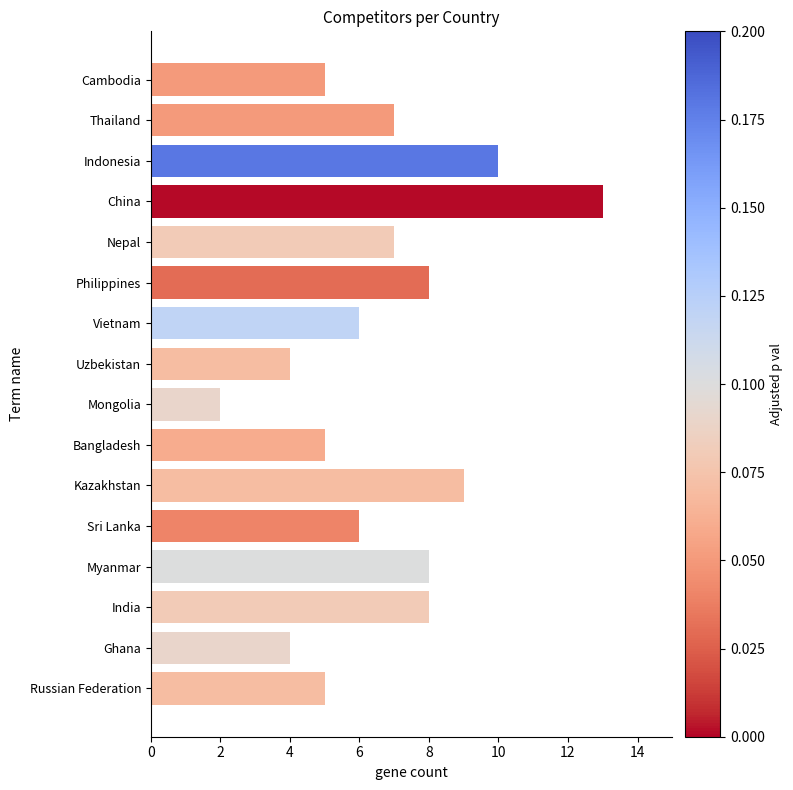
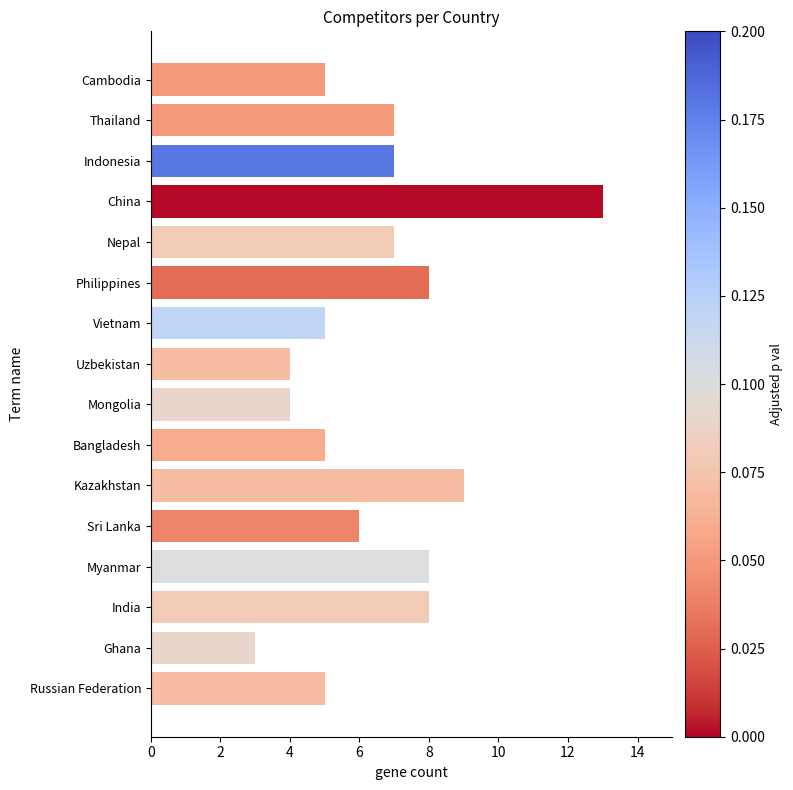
  {
    "Cambodia": 5,
    "Thailand": 7,
-   "Indonesia": 10,
+   "Indonesia": 7,
    "China": 13,
    "Nepal": 7,
    "Philippines": 8,
-   "Vietnam": 6,
+   "Vietnam": 5,
    "Uzbekistan": 4,
-   "Mongolia": 2,
+   "Mongolia": 4,
    "Bangladesh": 5,
    "Kazakhstan": 9,
    "Sri Lanka": 6,
    "Myanmar": 8,
    "India": 8,
-   "Ghana": 4,
+   "Ghana": 3,
    "Russian Federation": 5
  }
